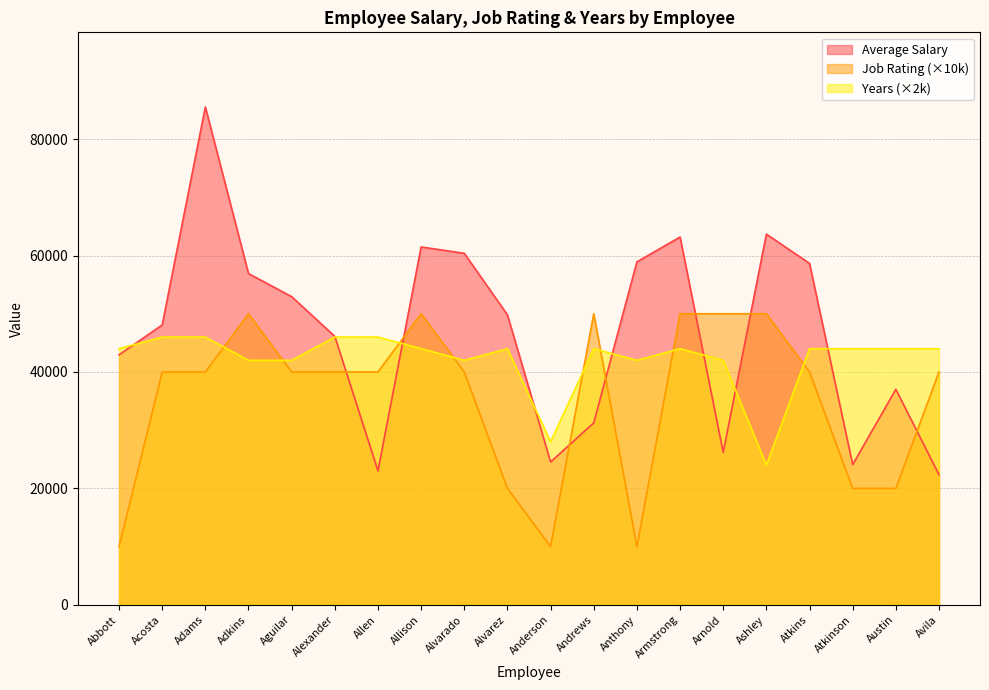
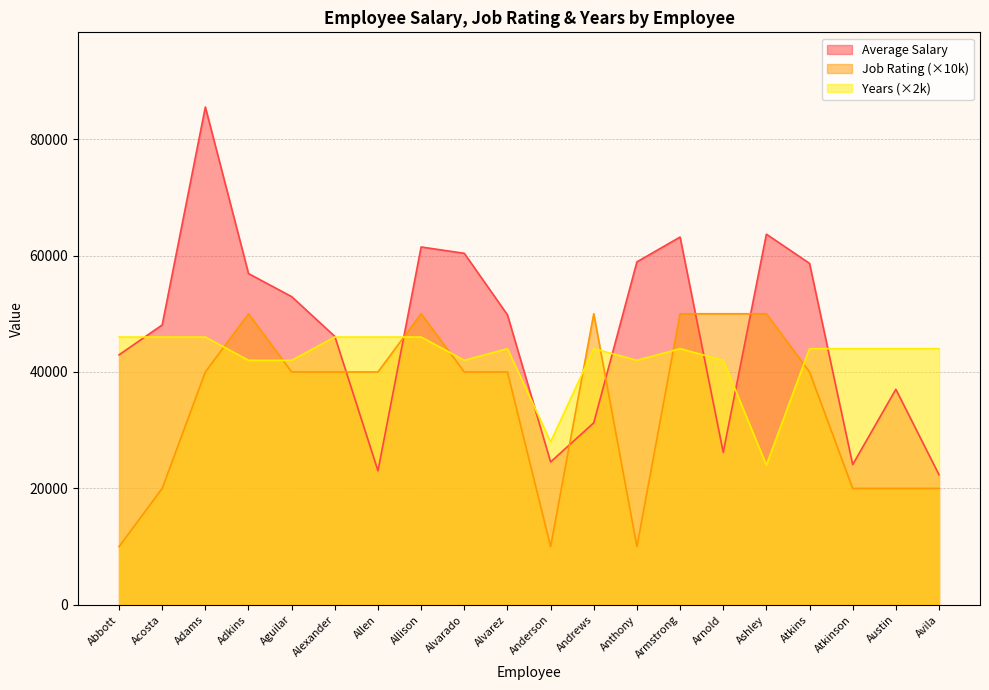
  {
    "Average Salary": {
      "Abbott": 43000,
      "Acosta": 48000,
      "Adams": 86000,
      "Adkins": 57000,
      "Aguilar": 53000,
      "Allen": 23000,
      "Allison": 61000,
      "Alvarado": 60000,
      "Alvarez": 50000,
      "Anderson": 25000,
      "Andrews": 31000,
      "Anthony": 59000,
      "Armstrong": 63000,
      "Arnold": 26000,
      "Ashley": 64000,
      "Atkins": 59000,
      "Atkinson": 24000,
      "Austin": 37000,
      "Avila": 22000
    },
    "Job Rating (×10k)": {
      "Abbott": 10000,
-     "Acosta": 40000,
+     "Acosta": 20000,
      "Adams": 40000,
      "Adkins": 50000,
      "Aguilar": 40000,
      "Alexander": 40000,
      "Allen": 40000,
      "Allison": 50000,
      "Alvarado": 40000,
-     "Alvarez": 20000,
+     "Alvarez": 40000,
      "Anderson": 10000,
      "Andrews": 50000,
      "Anthony": 10000,
      "Armstrong": 50000,
      "Arnold": 50000,
      "Ashley": 50000,
      "Atkins": 40000,
      "Atkinson": 20000,
      "Austin": 20000,
-     "Avila": 40000
+     "Avila": 20000
    },
    "Years (×2k)": {
-     "Abbott": 44000,
+     "Abbott": 46000,
      "Acosta": 46000,
      "Adams": 46000,
      "Adkins": 42000,
      "Aguilar": 42000,
      "Allen": 46000,
-     "Allison": 44000,
+     "Allison": 46000,
      "Alvarado": 42000,
      "Alvarez": 44000,
      "Anderson": 28000,
      "Andrews": 44000,
      "Anthony": 42000,
      "Armstrong": 44000,
      "Arnold": 42000,
      "Ashley": 24000,
      "Atkins": 44000,
      "Atkinson": 44000,
      "Austin": 44000,
      "Avila": 44000
    }
  }
